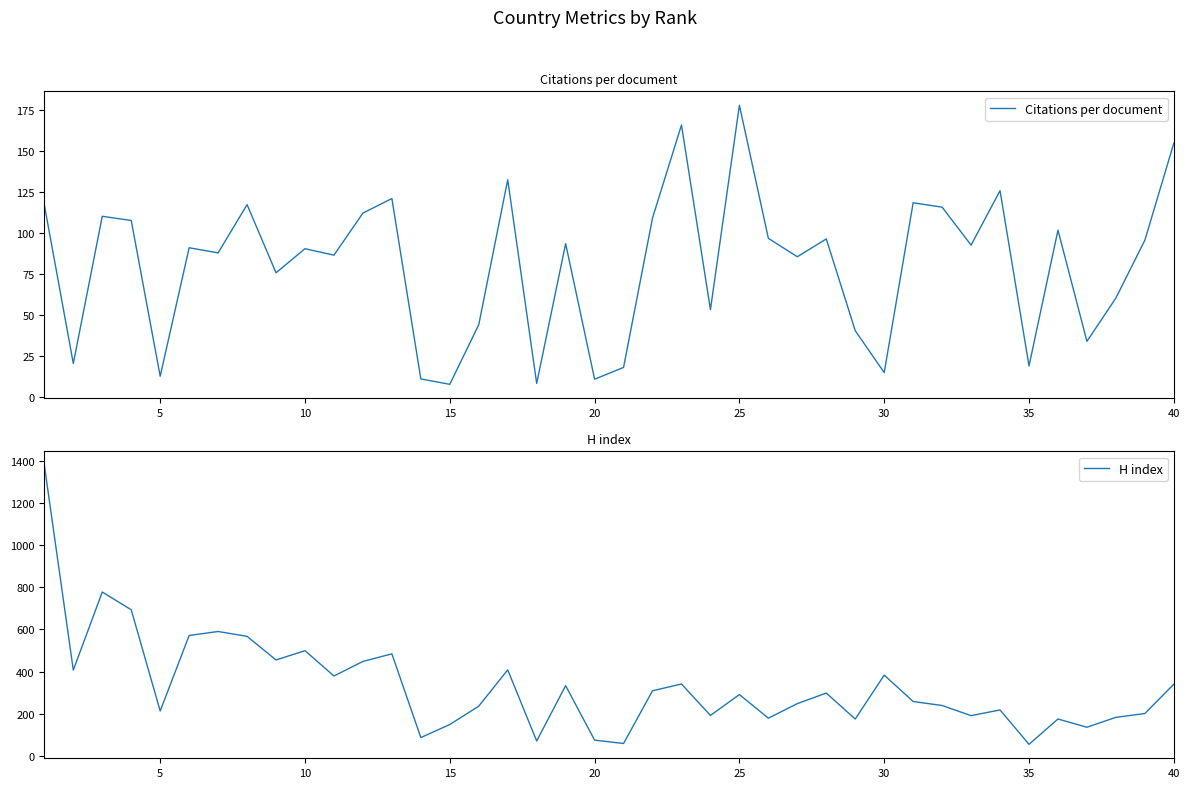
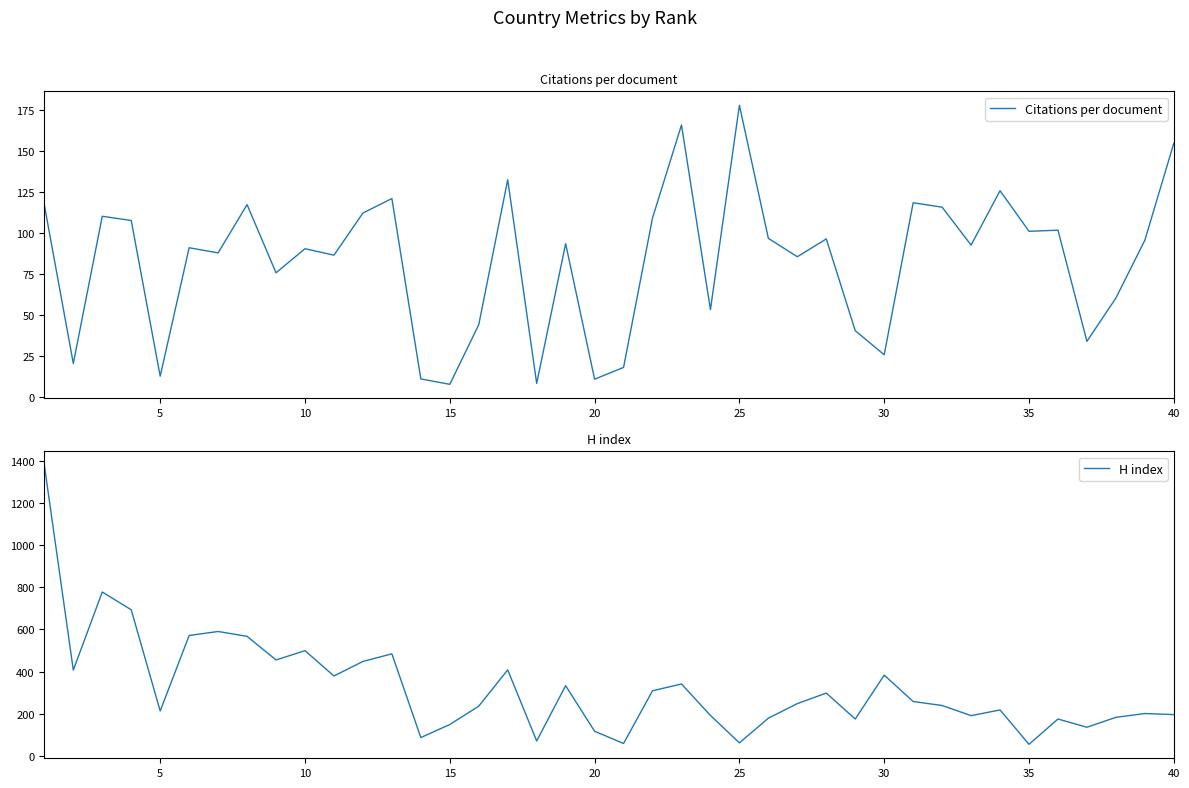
  {
    "Citations per document": {
      "5": 12,
      "10": 90,
      "15": 8,
      "20": 11,
      "25": 178,
-     "30": 15,
-     "35": 19,
+     "30": 26,
+     "35": 101,
      "40": 155
    },
    "H index": {
      "5": 210,
      "10": 500,
      "15": 150,
-     "20": 80,
-     "25": 290,
+     "20": 120,
+     "25": 60,
      "30": 380,
      "35": 60,
-     "40": 340
+     "40": 200
    }
  }
